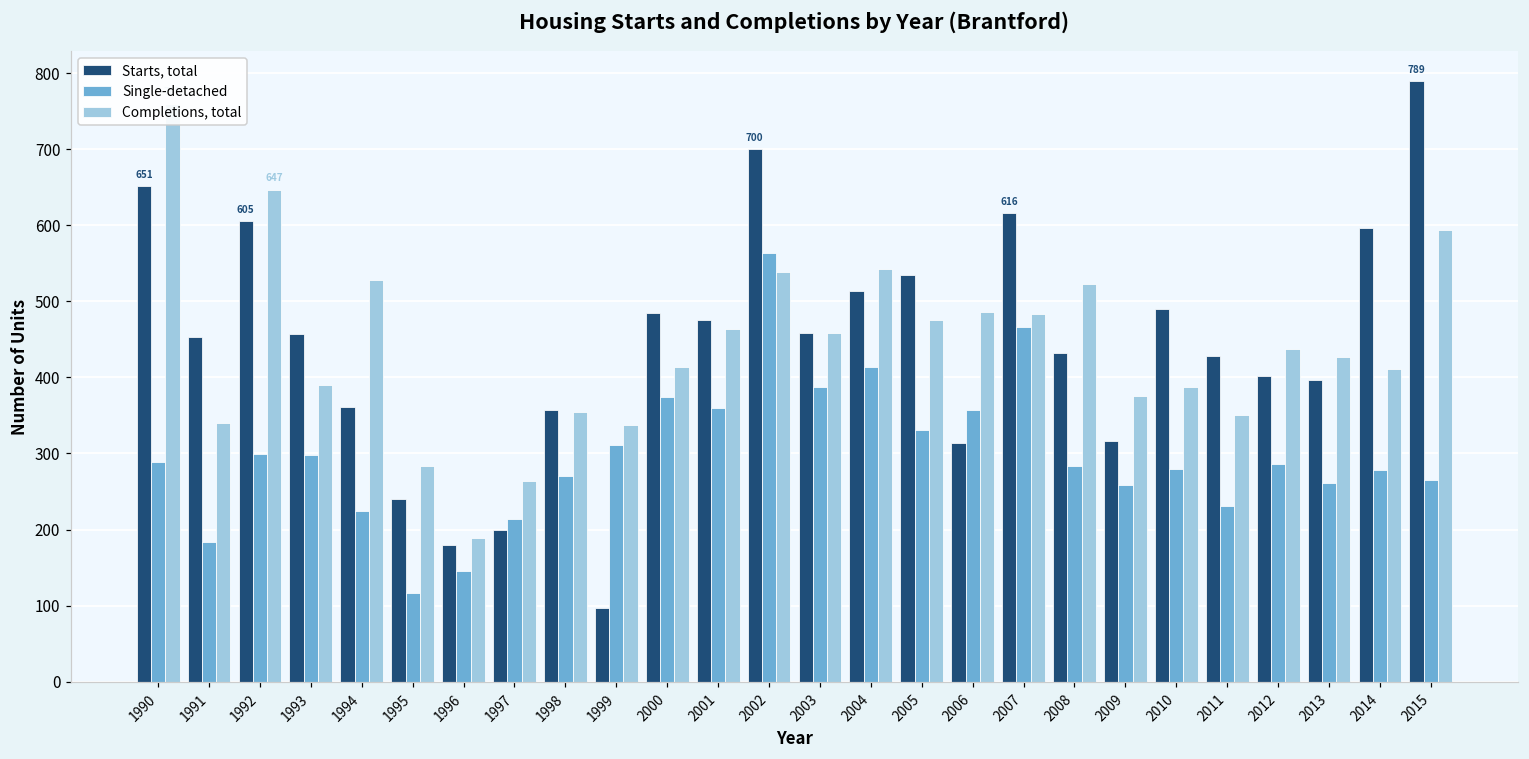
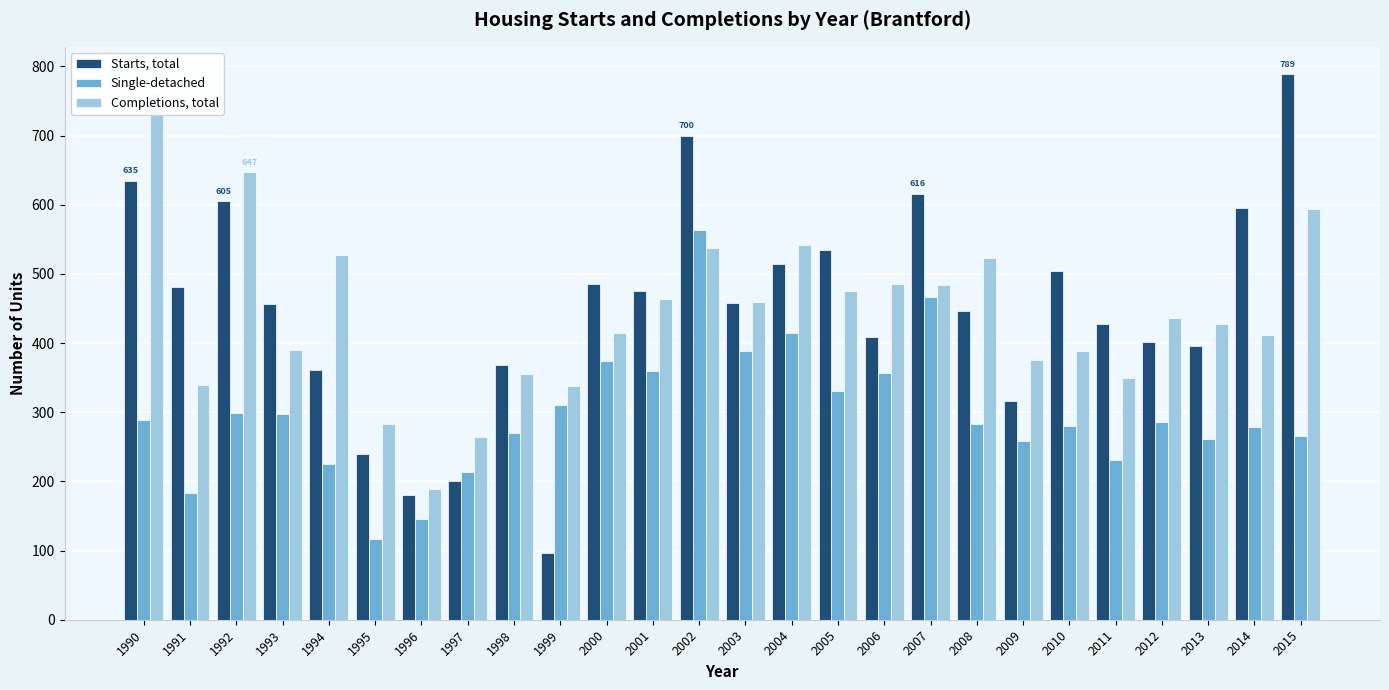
  {
    "Starts, total": {
-     "1990": 651,
-     "1991": 450,
+     "1990": 635,
+     "1991": 480,
      "1992": 605,
-     "1998": 360,
+     "1998": 370,
      "2002": 700,
-     "2006": 310,
+     "2006": 410,
      "2007": 616,
-     "2008": 430,
-     "2010": 490,
+     "2008": 450,
+     "2010": 500,
      "2015": 789
    }
  }
